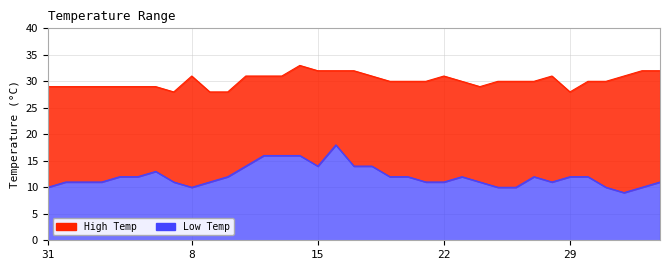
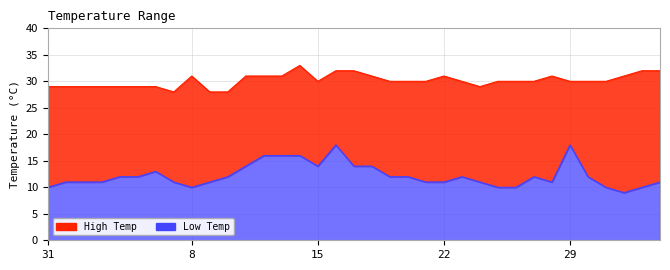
  {
    "High Temp": {
      "8": 31,
-     "15": 32,
+     "15": 30,
      "22": 31,
-     "29": 28
+     "29": 30
    },
    "Low Temp": {
      "8": 10,
      "15": 14,
      "22": 11,
-     "29": 12
+     "29": 18
    }
  }
